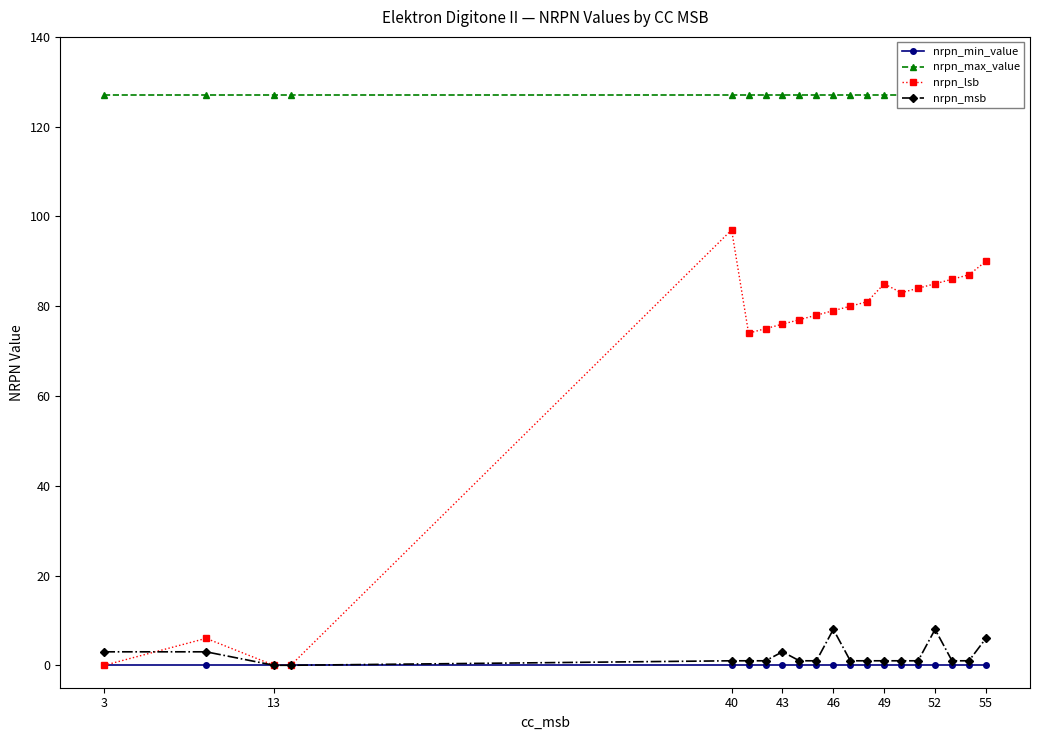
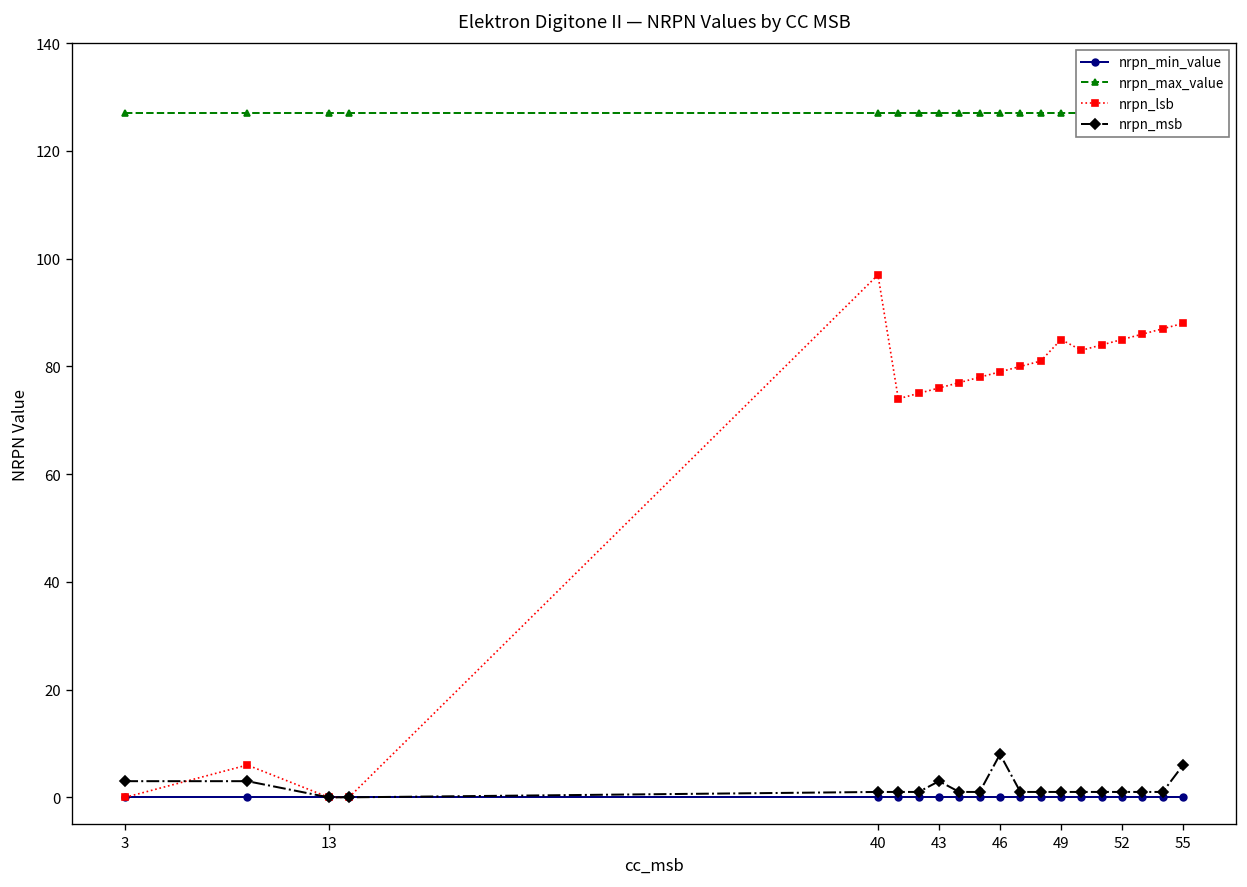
  {
    "nrpn_min_value": {
      "40": 0,
      "43": 0,
      "46": 0,
      "49": 0,
      "52": 0,
      "55": 0
    },
    "nrpn_max_value": {
      "3": 127,
      "13": 127,
      "40": 127,
      "43": 127,
      "46": 127,
      "49": 127
    },
    "nrpn_lsb": {
      "40": 97,
      "43": 76,
      "46": 79,
      "49": 85,
      "52": 85,
-     "55": 90
+     "55": 88
    },
    "nrpn_msb": {
      "3": 3,
      "40": 1,
      "43": 3,
      "46": 8,
      "49": 1,
-     "52": 8,
+     "52": 1,
      "55": 6
    }
  }
